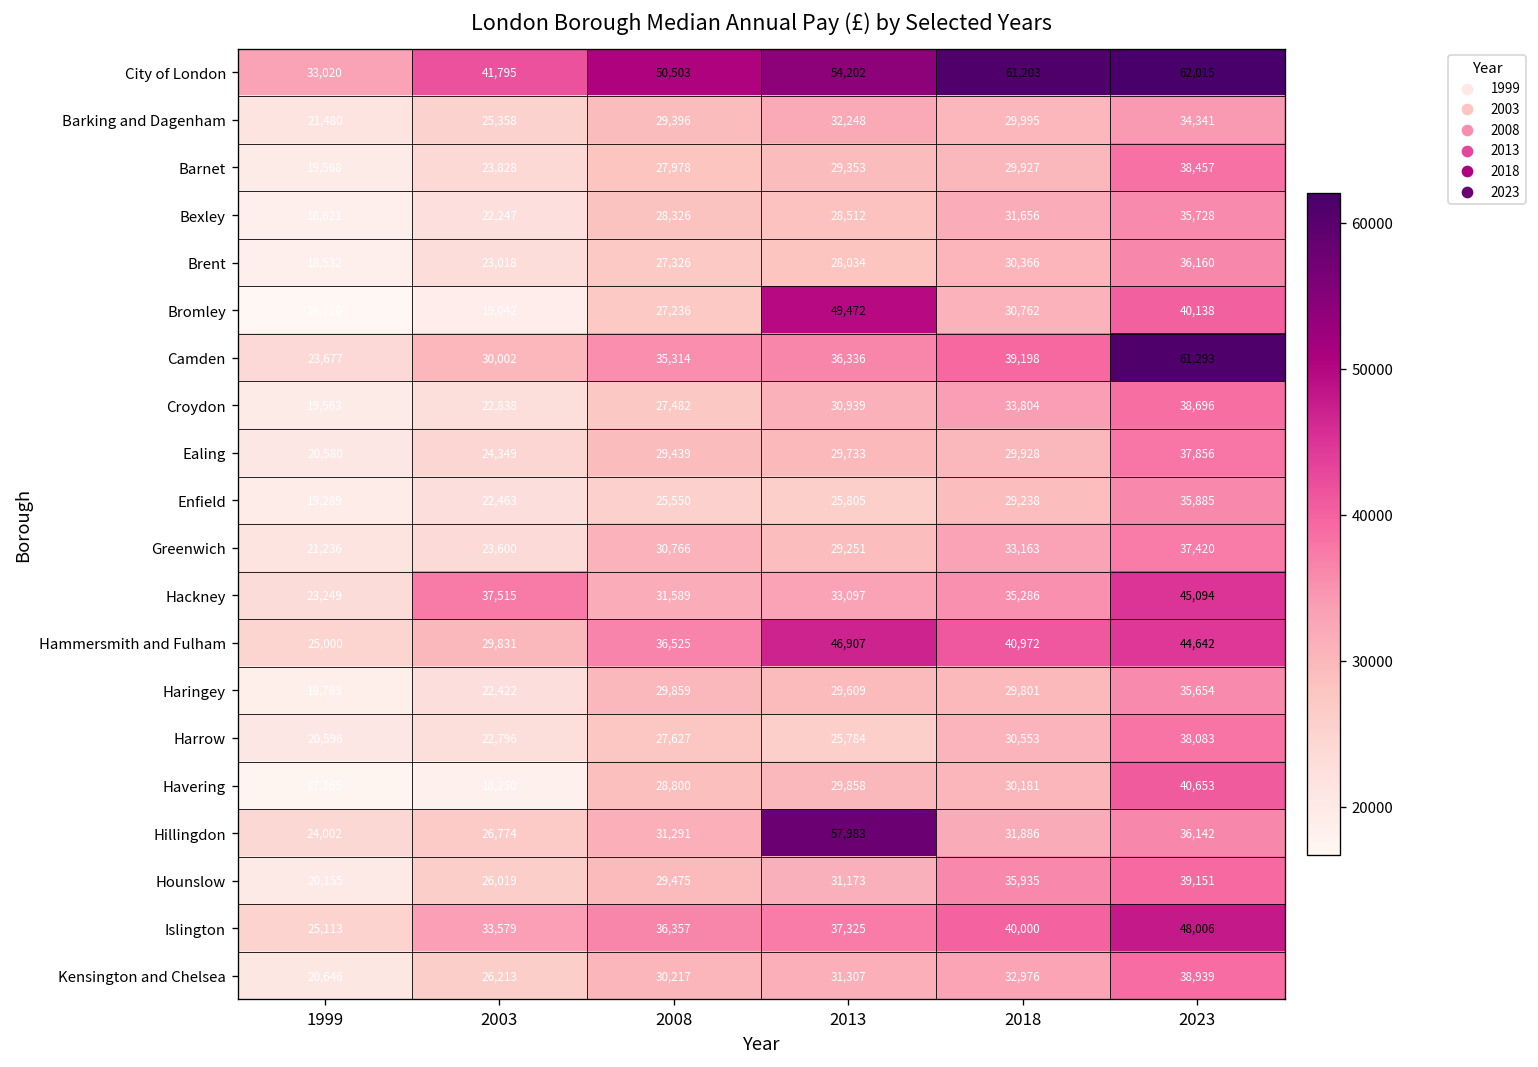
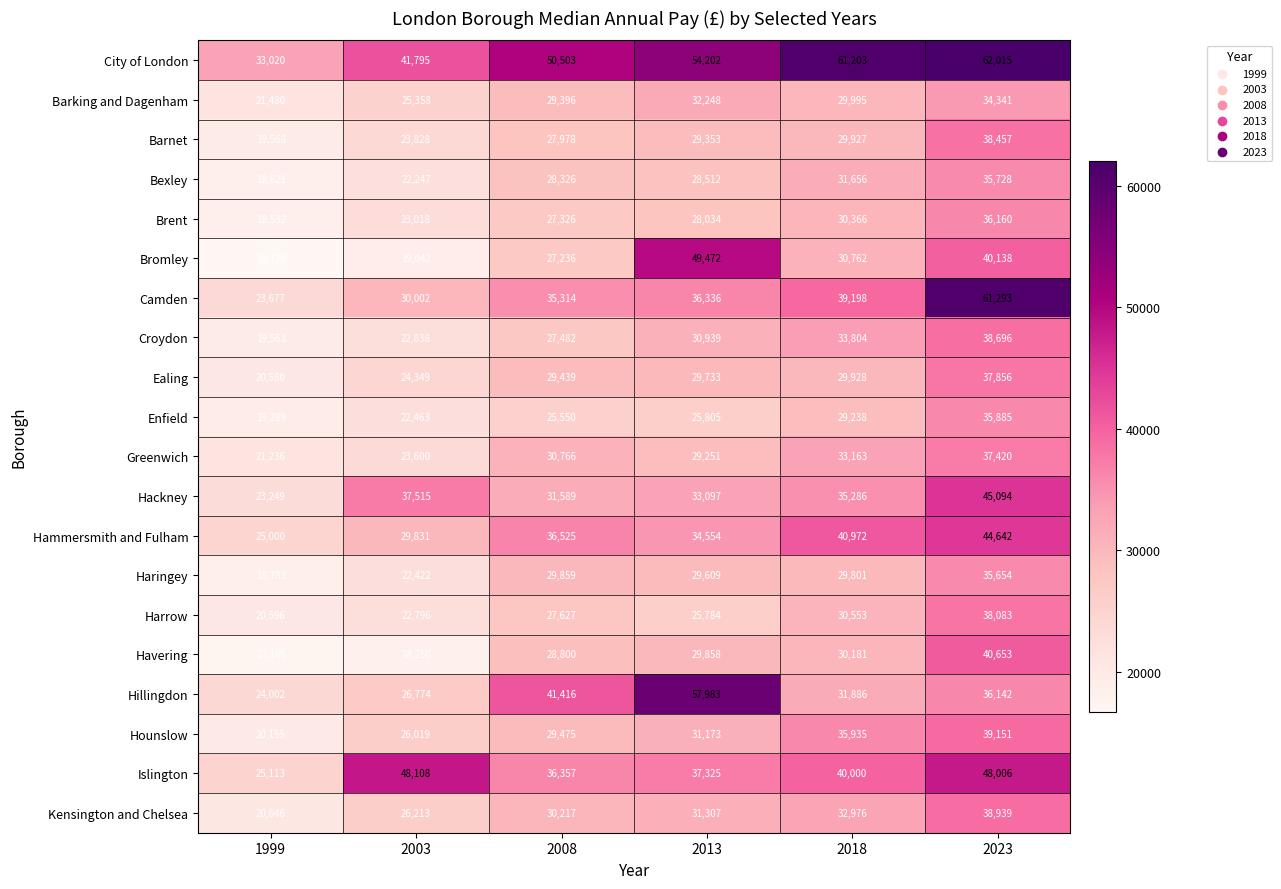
  {
    "City of London": {
      "1999": "33,020",
      "2003": "41,795",
      "2008": "50,503",
      "2013": "54,202",
      "2018": "61,203",
      "2023": "62,015"
    },
    "Barking and Dagenham": {
      "2003": "25,358",
      "2008": "29,396",
      "2013": "32,248",
      "2018": "29,995",
      "2023": "34,341"
    },
    "Barnet": {
      "2008": "27,978",
      "2013": "29,353",
      "2018": "29,927",
      "2023": "38,457"
    },
    "Bexley": {
      "2008": "28,326",
      "2013": "28,512",
      "2018": "31,656",
      "2023": "35,728"
    },
    "Brent": {
      "2008": "27,326",
      "2013": "28,034",
      "2018": "30,366",
      "2023": "36,160"
    },
    "Bromley": {
      "2008": "27,236",
      "2013": "49,472",
      "2018": "30,762",
      "2023": "40,138"
    },
    "Camden": {
      "2003": "30,002",
      "2008": "35,314",
      "2013": "36,336",
      "2018": "39,198",
      "2023": "61,293"
    },
    "Croydon": {
      "2008": "27,482",
      "2013": "30,939",
      "2018": "33,804",
      "2023": "38,696"
    },
    "Ealing": {
      "2008": "29,439",
      "2013": "29,733",
      "2018": "29,928",
      "2023": "37,856"
    },
    "Enfield": {
      "2008": "25,550",
      "2013": "25,805",
      "2018": "29,238",
      "2023": "35,885"
    },
    "Greenwich": {
      "2008": "30,766",
      "2013": "29,251",
      "2018": "33,163",
      "2023": "37,420"
    },
    "Hackney": {
      "2003": "37,515",
      "2008": "31,589",
      "2013": "33,097",
      "2018": "35,286",
      "2023": "45,094"
    },
    "Hammersmith and Fulham": {
      "2003": "29,831",
      "2008": "36,525",
-     "2013": "46,907",
+     "2013": "34,554",
      "2018": "40,972",
      "2023": "44,642"
    },
    "Haringey": {
      "2008": "29,859",
      "2013": "29,609",
      "2018": "29,801",
      "2023": "35,654"
    },
    "Harrow": {
      "2008": "27,627",
      "2013": "25,784",
      "2018": "30,553",
      "2023": "38,083"
    },
    "Havering": {
      "2008": "28,800",
      "2013": "29,858",
      "2018": "30,181",
      "2023": "40,653"
    },
    "Hillingdon": {
      "2003": "26,774",
-     "2008": "31,291",
+     "2008": "41,416",
      "2013": "57,983",
      "2018": "31,886",
      "2023": "36,142"
    },
    "Hounslow": {
      "2003": "26,019",
      "2008": "29,475",
      "2013": "31,173",
      "2018": "35,935",
      "2023": "39,151"
    },
    "Islington": {
      "1999": "25,113",
-     "2003": "33,579",
+     "2003": "48,108",
      "2008": "36,357",
      "2013": "37,325",
      "2018": "40,000",
      "2023": "48,006"
    },
    "Kensington and Chelsea": {
      "2003": "26,213",
      "2008": "30,217",
      "2013": "31,307",
      "2018": "32,976",
      "2023": "38,939"
    }
  }
